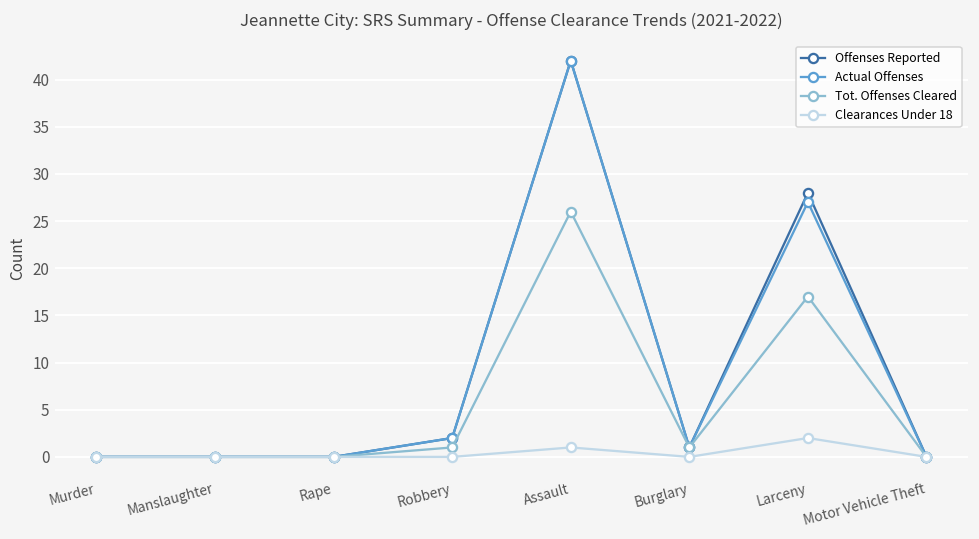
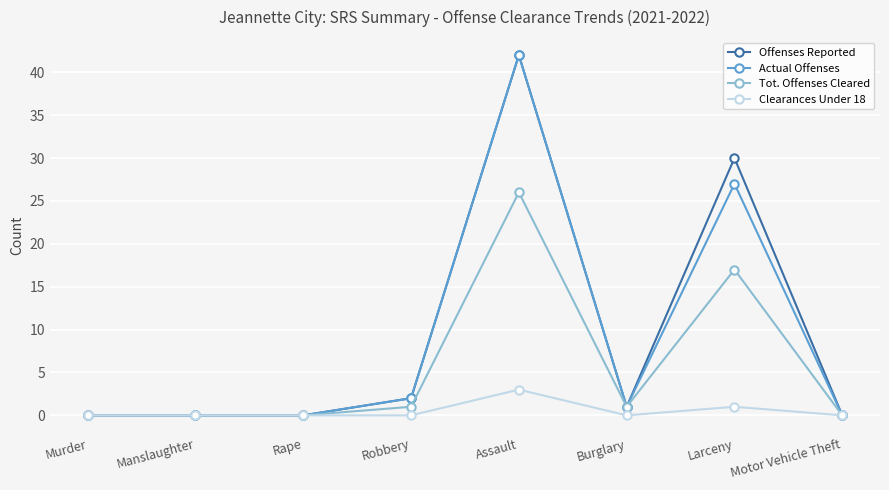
  {
    "Offenses Reported": {
-     "Larceny": 28
+     "Larceny": 30
    },
    "Clearances Under 18": {
      "Robbery": 0,
-     "Assault": 1,
+     "Assault": 3,
      "Burglary": 0,
-     "Larceny": 2
+     "Larceny": 1
    }
  }
